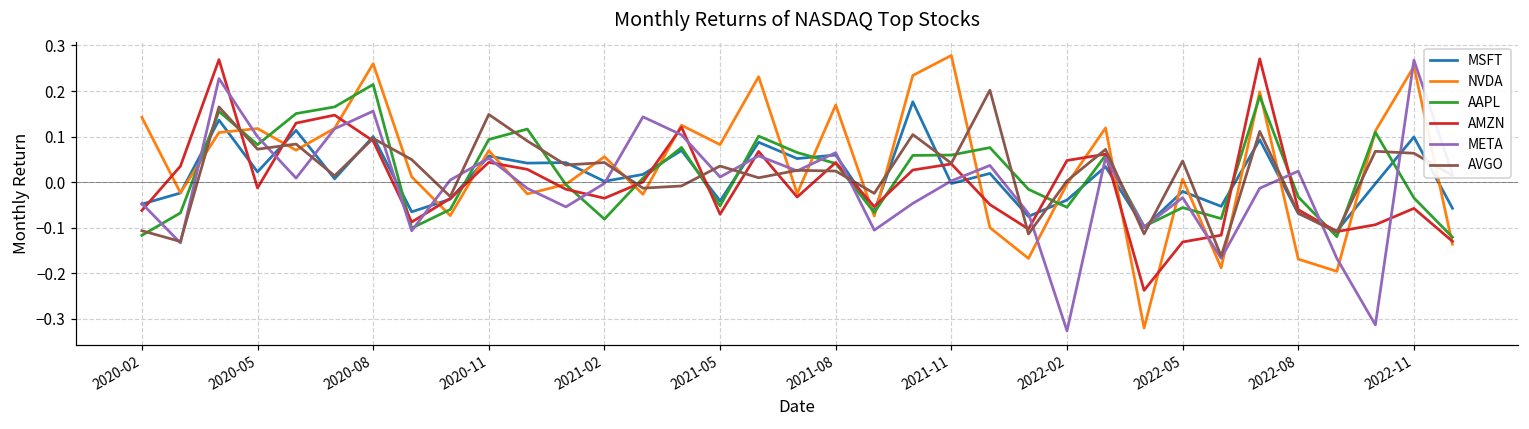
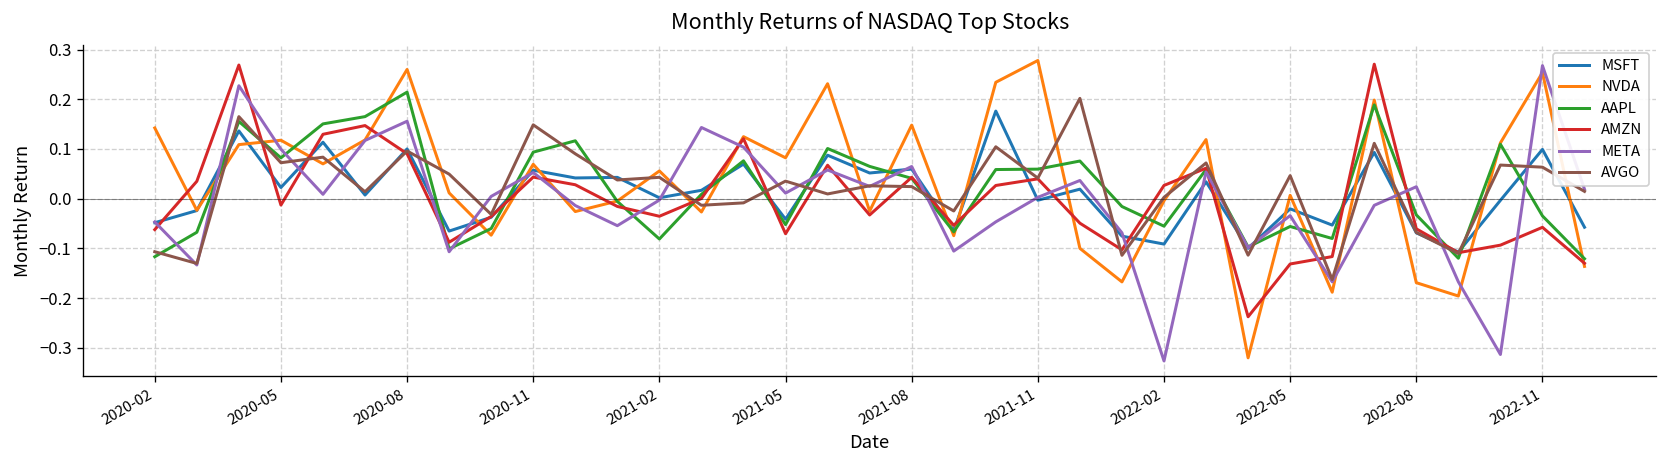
  {
    "MSFT": {
      "2020-05": 0.02,
      "2021-05": -0.04,
-     "2022-02": -0.04,
+     "2022-02": -0.09,
      "2022-05": -0.02,
      "2022-11": 0.10
    },
    "NVDA": {
      "2020-02": 0.14,
      "2020-05": 0.12,
      "2020-08": 0.26,
      "2020-11": 0.07,
      "2021-02": 0.06,
      "2021-05": 0.08,
-     "2021-08": 0.17,
+     "2021-08": 0.15,
      "2021-11": 0.28,
      "2022-02": 0.00,
      "2022-05": 0.01,
      "2022-08": -0.17,
      "2022-11": 0.25
    },
    "AAPL": {
      "2020-02": -0.12,
      "2020-05": 0.08,
      "2020-08": 0.21,
      "2020-11": 0.09,
      "2021-02": -0.08,
      "2021-05": -0.05,
      "2021-11": 0.06,
      "2022-02": -0.06,
      "2022-05": -0.06,
      "2022-08": -0.03,
      "2022-11": -0.03
    },
    "AMZN": {
      "2020-02": -0.06,
      "2020-05": -0.01,
      "2020-11": 0.04,
      "2021-02": -0.04,
      "2021-05": -0.07,
-     "2022-02": 0.05,
+     "2022-02": 0.03,
      "2022-05": -0.13,
      "2022-08": -0.06,
      "2022-11": -0.06
    },
    "META": {
      "2020-05": 0.10,
      "2020-08": 0.16,
      "2021-05": 0.01,
      "2022-02": -0.33,
      "2022-05": -0.03,
      "2022-08": 0.02,
      "2022-11": 0.27
    },
    "AVGO": {
      "2020-02": -0.11,
      "2020-05": 0.07,
      "2020-11": 0.15,
      "2021-02": 0.04,
      "2021-05": 0.04,
      "2021-08": 0.02,
      "2022-02": 0.00,
      "2022-05": 0.05,
      "2022-11": 0.06
    }
  }
